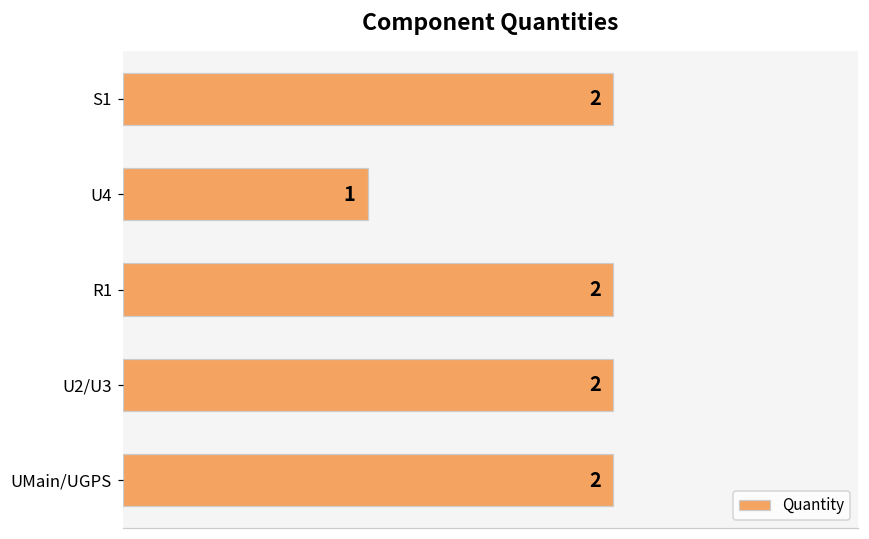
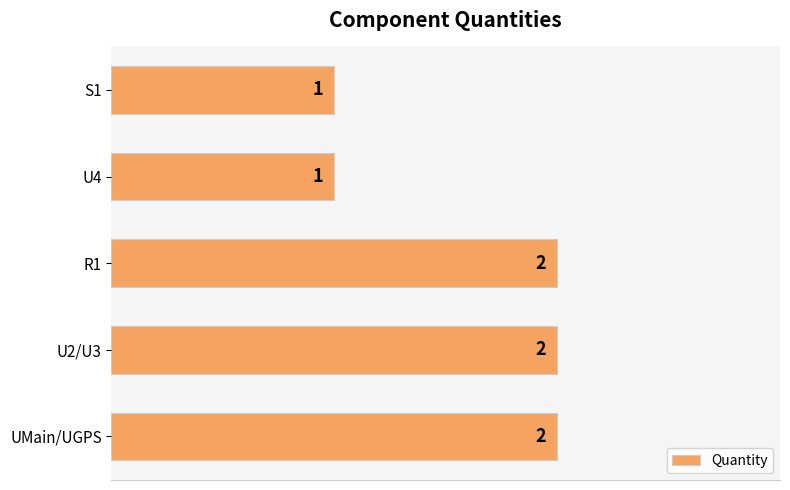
  {
-   "S1": 2,
+   "S1": 1,
    "U4": 1,
    "R1": 2,
    "U2/U3": 2,
    "UMain/UGPS": 2
  }
